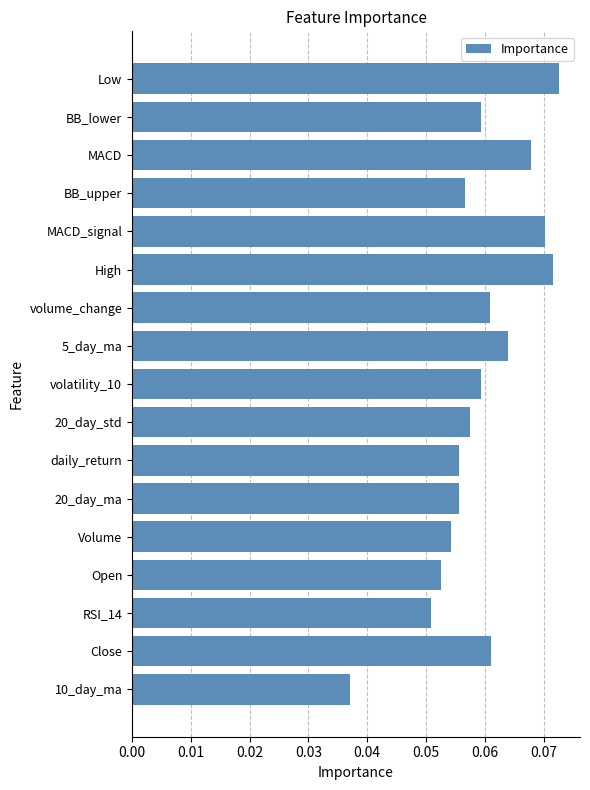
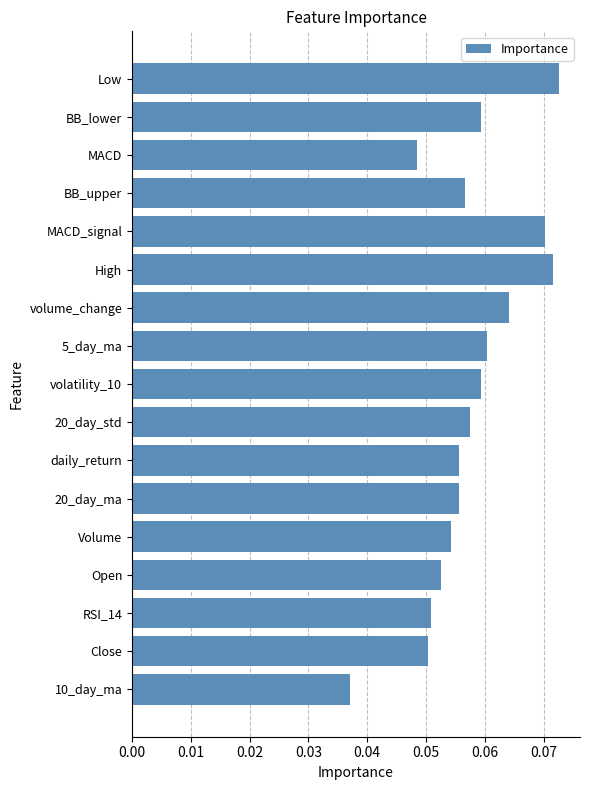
  {
    "Low": 0.073,
    "BB_lower": 0.059,
-   "MACD": 0.068,
+   "MACD": 0.048,
    "BB_upper": 0.057,
    "MACD_signal": 0.070,
    "High": 0.072,
-   "volume_change": 0.061,
-   "5_day_ma": 0.064,
+   "volume_change": 0.064,
+   "5_day_ma": 0.060,
    "volatility_10": 0.059,
    "20_day_std": 0.057,
    "daily_return": 0.056,
    "20_day_ma": 0.056,
    "Volume": 0.054,
    "Open": 0.053,
    "RSI_14": 0.051,
-   "Close": 0.061,
+   "Close": 0.050,
    "10_day_ma": 0.037
  }
